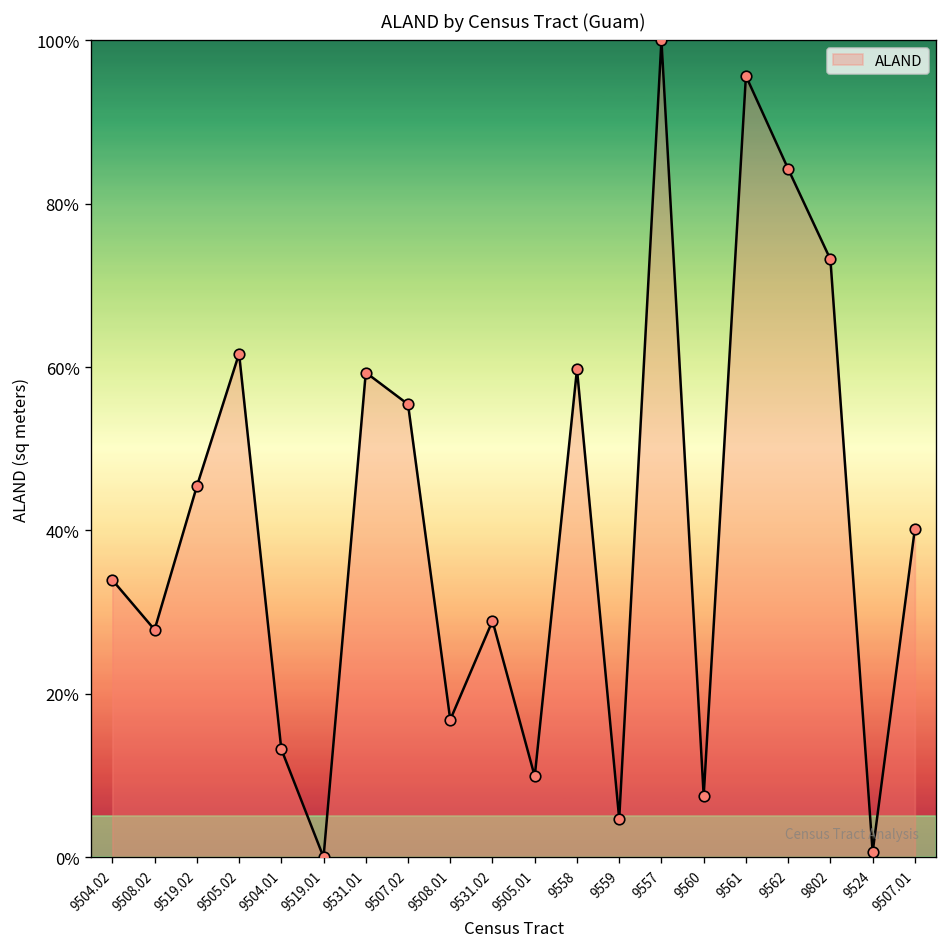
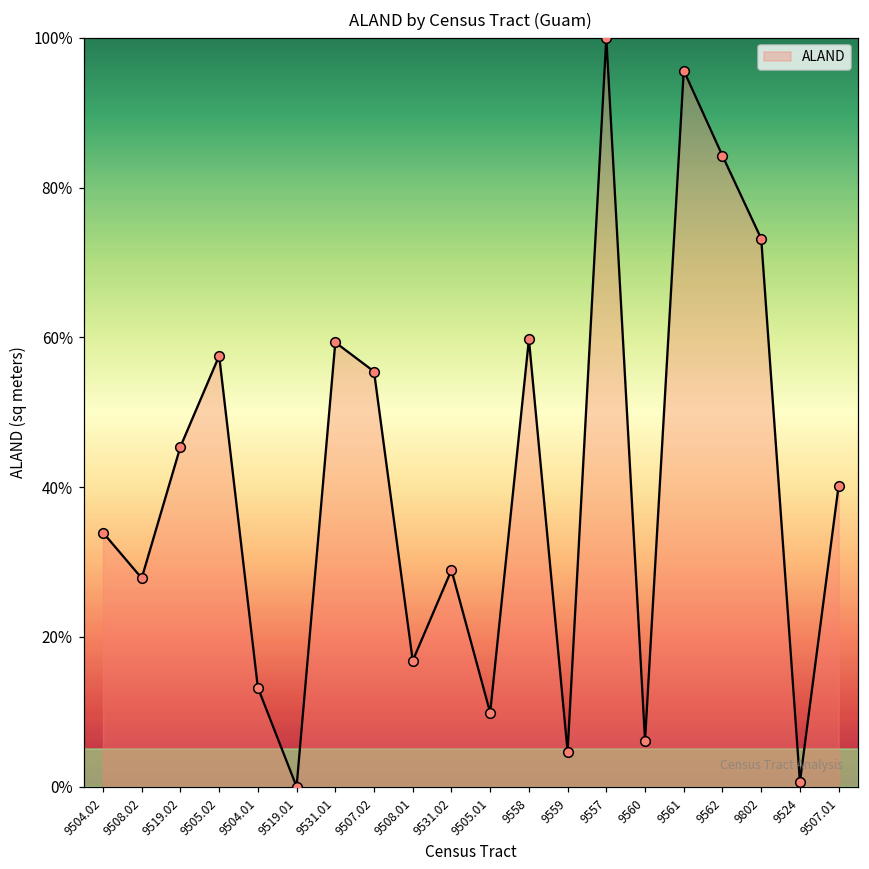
  {
    "9504.02": "34%",
    "9508.02": "28%",
    "9519.02": "45%",
-   "9505.02": "62%",
+   "9505.02": "58%",
    "9504.01": "13%",
    "9531.01": "59%",
    "9507.02": "55%",
    "9508.01": "17%",
    "9531.02": "29%",
    "9505.01": "10%",
    "9558": "60%",
    "9557": "100%",
-   "9560": "7%",
+   "9560": "6%",
    "9561": "96%",
    "9562": "84%",
    "9802": "73%",
    "9507.01": "40%"
  }
